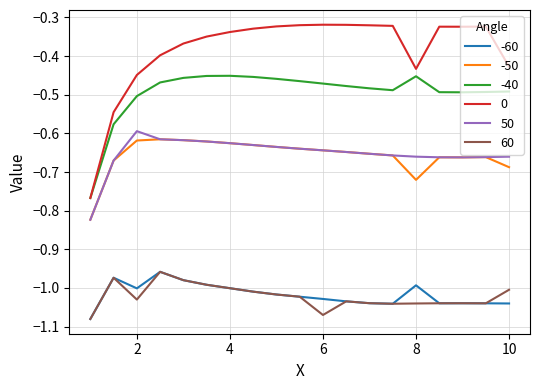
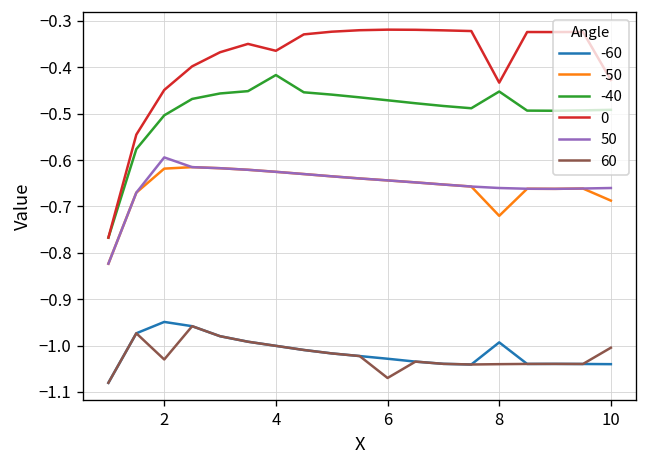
  {
    "-60": {
-     "2": -1.00,
+     "2": -0.95,
      "6": -1.03,
      "8": -0.99,
      "10": -1.04
    },
    "-50": {
      "2": -0.62,
      "8": -0.72,
      "10": -0.69
    },
    "-40": {
      "2": -0.50,
-     "4": -0.45,
+     "4": -0.42,
      "6": -0.47,
      "8": -0.45
    },
    "0": {
      "2": -0.45,
-     "4": -0.34,
+     "4": -0.36,
      "6": -0.32,
      "8": -0.43
    },
    "50": {
      "2": -0.59,
      "8": -0.66,
      "10": -0.66
    },
    "60": {
      "2": -1.03,
      "6": -1.07,
      "8": -1.04,
      "10": -1.00
    }
  }
